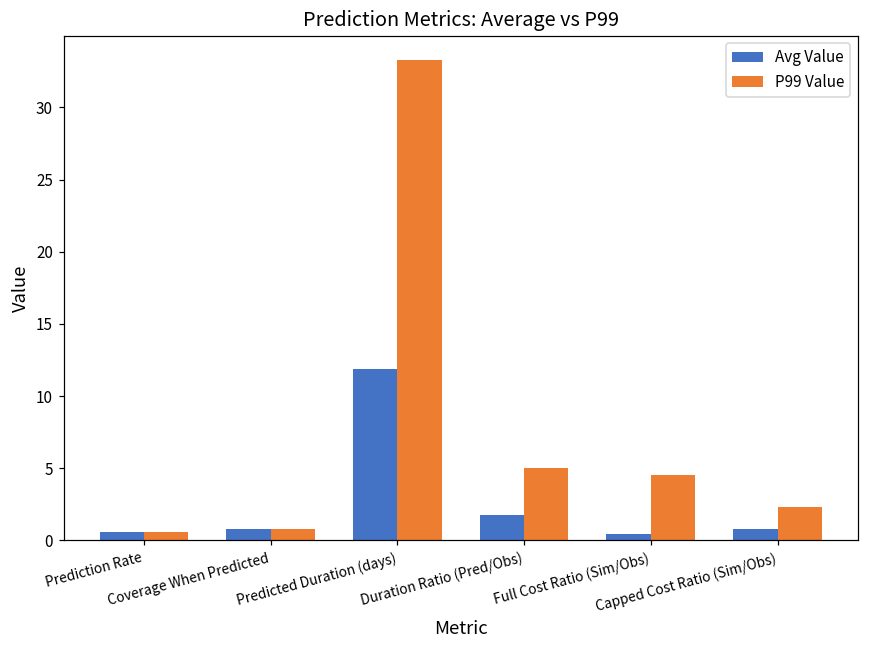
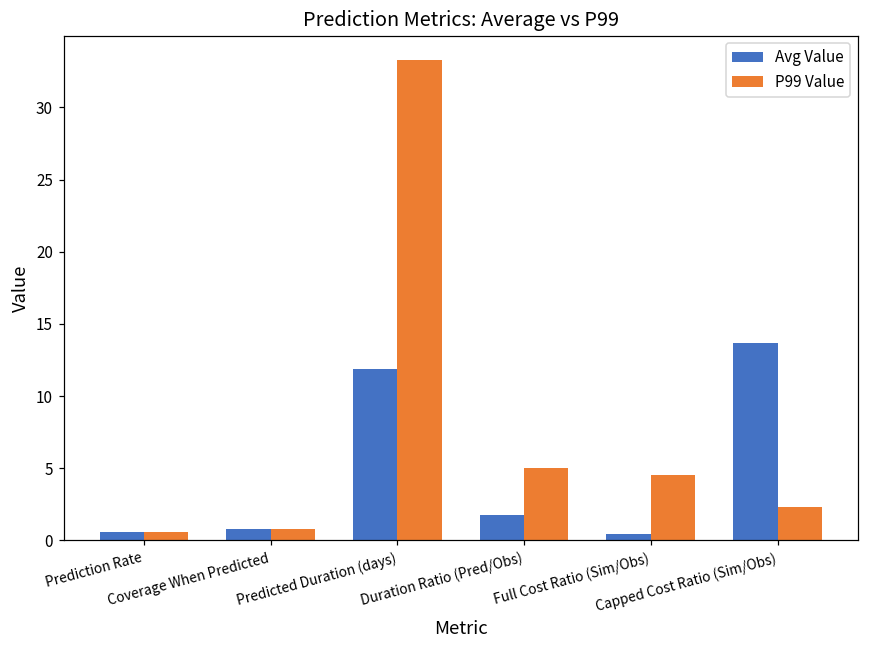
  {
    "Avg Value": {
      "Prediction Rate": 0.6,
      "Coverage When Predicted": 0.8,
      "Predicted Duration (days)": 11.9,
      "Duration Ratio (Pred/Obs)": 1.8,
      "Full Cost Ratio (Sim/Obs)": 0.4,
-     "Capped Cost Ratio (Sim/Obs)": 0.8
+     "Capped Cost Ratio (Sim/Obs)": 13.7
    },
    "P99 Value": {
      "Prediction Rate": 0.6,
      "Coverage When Predicted": 0.8,
      "Predicted Duration (days)": 33.3,
      "Duration Ratio (Pred/Obs)": 5.0,
      "Full Cost Ratio (Sim/Obs)": 4.6,
      "Capped Cost Ratio (Sim/Obs)": 2.3
    }
  }
